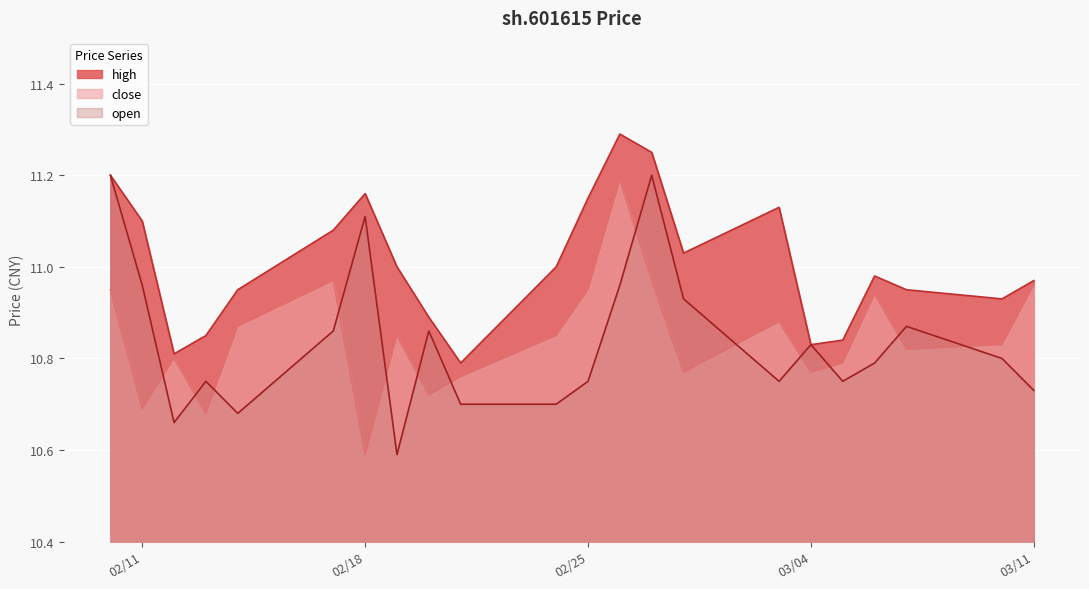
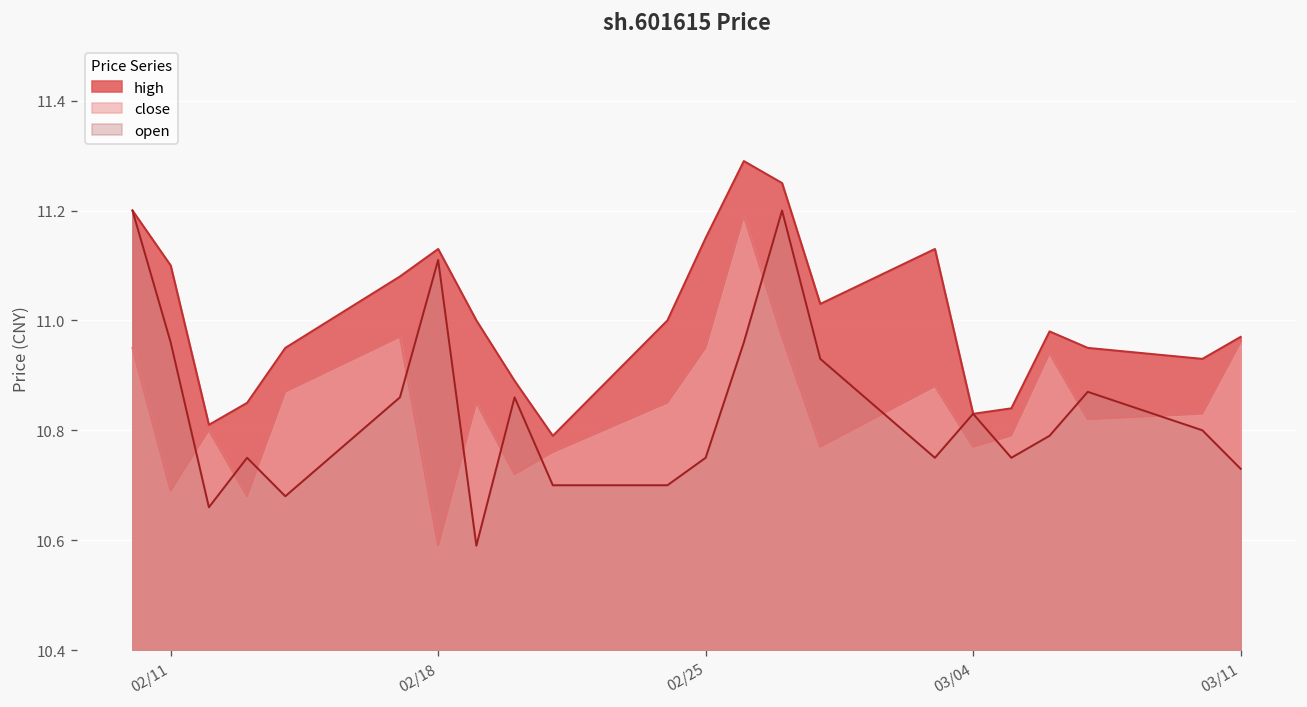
  {
    "high": {
      "02/11": 11.10,
-     "02/18": 11.16,
+     "02/18": 11.13,
      "02/25": 11.15,
      "03/11": 10.97
    }
  }
